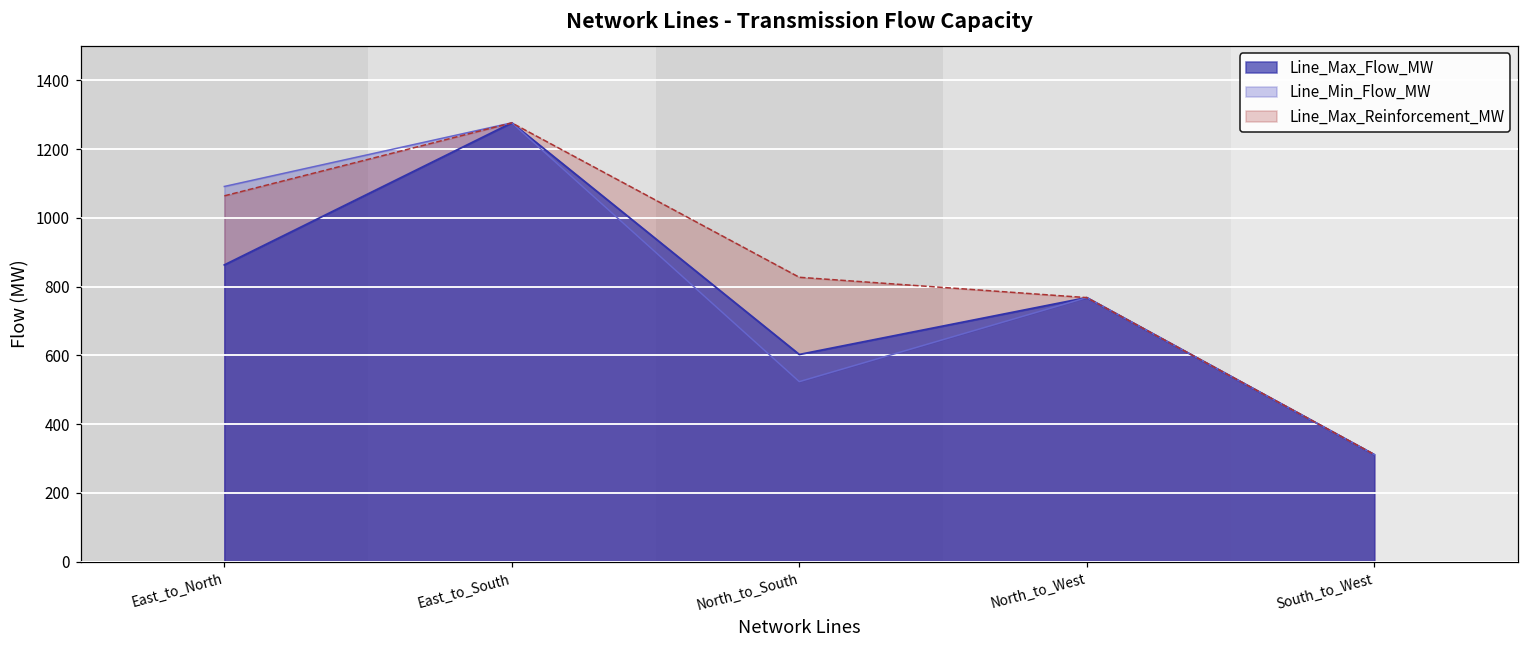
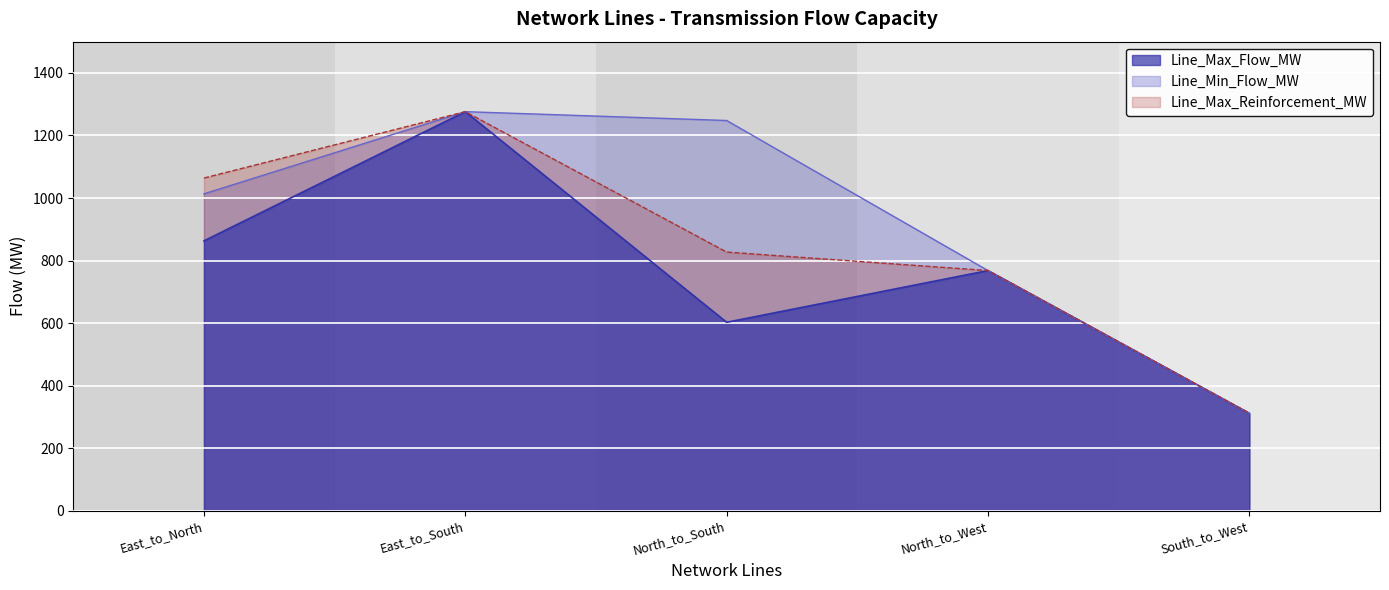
  {
    "Line_Max_Flow_MW": {
      "East_to_North": 860,
      "North_to_South": 600
    },
    "Line_Min_Flow_MW": {
-     "East_to_North": 1090,
-     "North_to_South": 520
+     "East_to_North": 1010,
+     "North_to_South": 1250
    },
    "Line_Max_Reinforcement_MW": {
      "East_to_North": 1060,
      "North_to_South": 830
    }
  }
